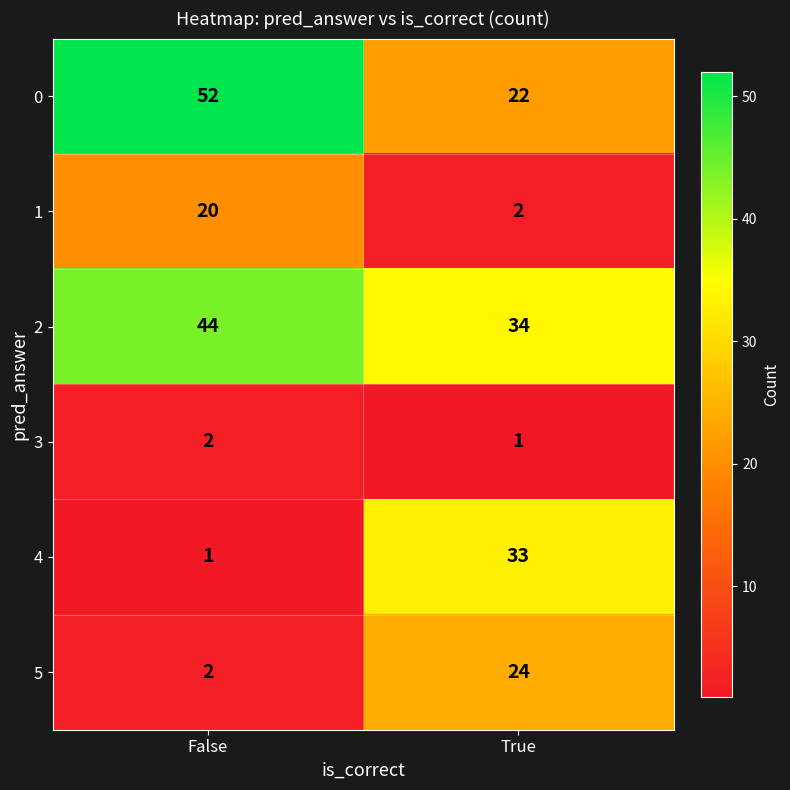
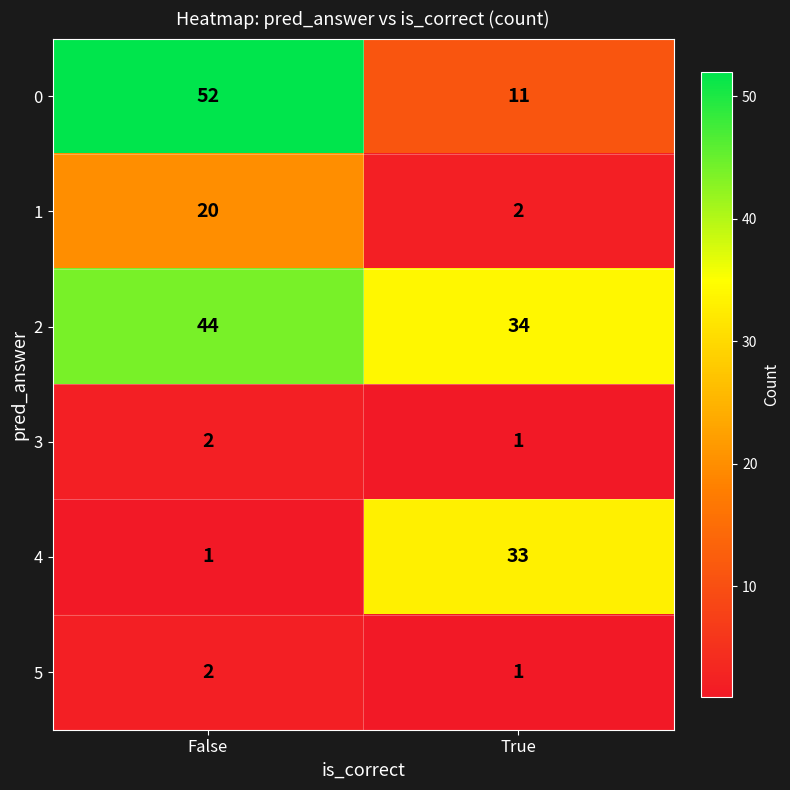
  {
    "0": {
      "False": 52,
-     "True": 22
+     "True": 11
    },
    "1": {
      "False": 20,
      "True": 2
    },
    "2": {
      "False": 44,
      "True": 34
    },
    "3": {
      "False": 2,
      "True": 1
    },
    "4": {
      "False": 1,
      "True": 33
    },
    "5": {
      "False": 2,
-     "True": 24
+     "True": 1
    }
  }
